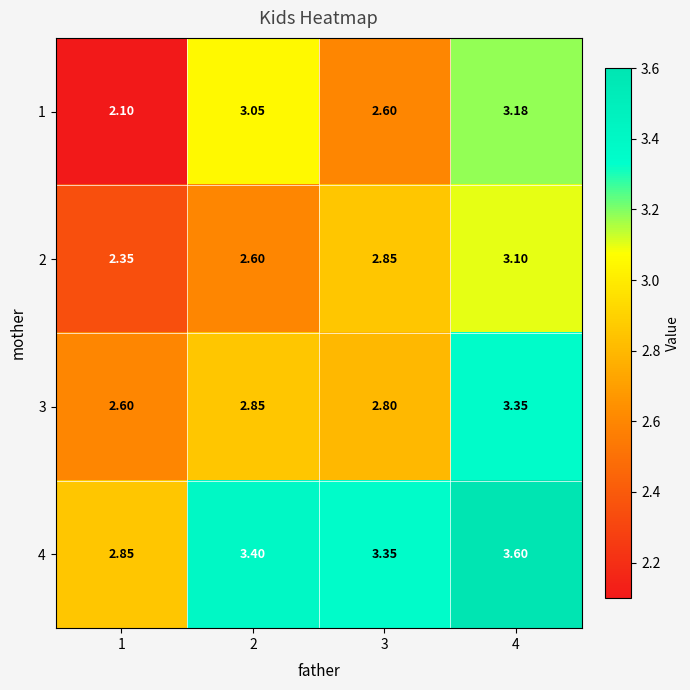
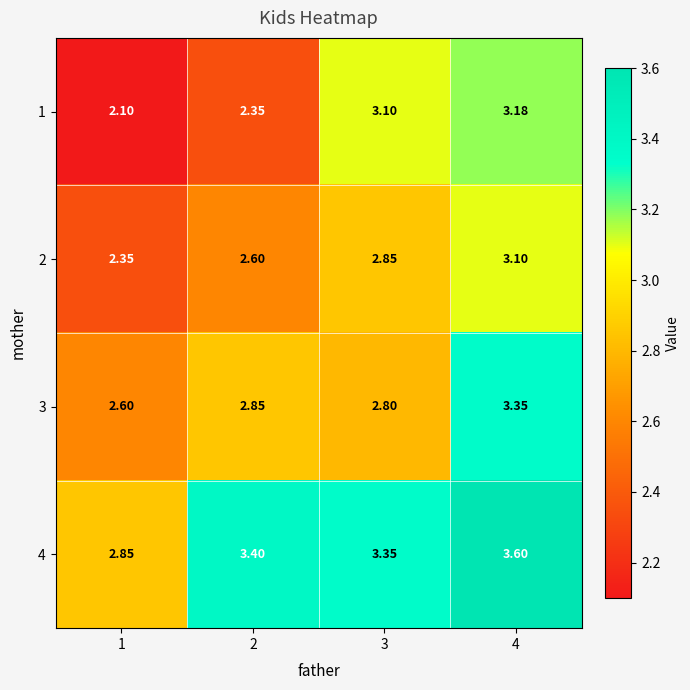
  {
    "1": {
      "1": 2.10,
-     "2": 3.05,
-     "3": 2.60,
+     "2": 2.35,
+     "3": 3.10,
      "4": 3.18
    },
    "2": {
      "1": 2.35,
      "2": 2.60,
      "3": 2.85,
      "4": 3.10
    },
    "3": {
      "1": 2.60,
      "2": 2.85,
      "3": 2.80,
      "4": 3.35
    },
    "4": {
      "1": 2.85,
      "2": 3.40,
      "3": 3.35,
      "4": 3.60
    }
  }
